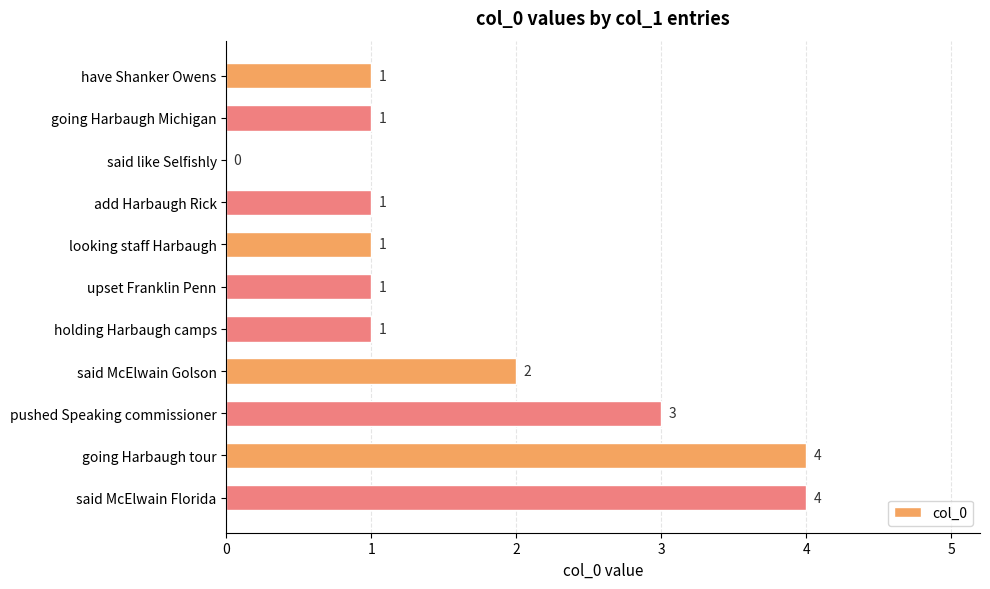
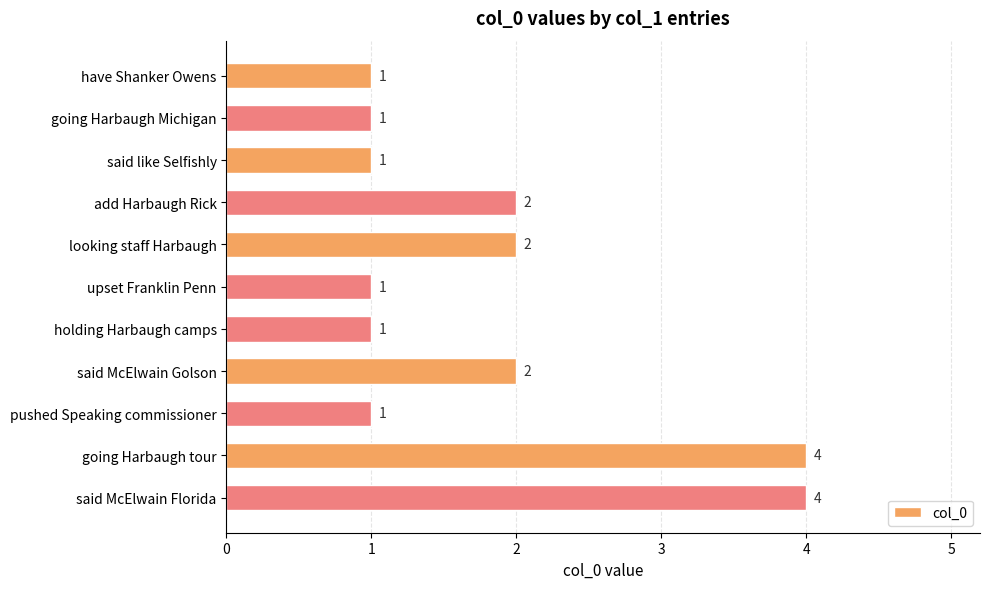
  {
    "have Shanker Owens": 1,
    "going Harbaugh Michigan": 1,
-   "said like Selfishly": 0,
-   "add Harbaugh Rick": 1,
-   "looking staff Harbaugh": 1,
+   "said like Selfishly": 1,
+   "add Harbaugh Rick": 2,
+   "looking staff Harbaugh": 2,
    "upset Franklin Penn": 1,
    "holding Harbaugh camps": 1,
    "said McElwain Golson": 2,
-   "pushed Speaking commissioner": 3,
+   "pushed Speaking commissioner": 1,
    "going Harbaugh tour": 4,
    "said McElwain Florida": 4
  }
